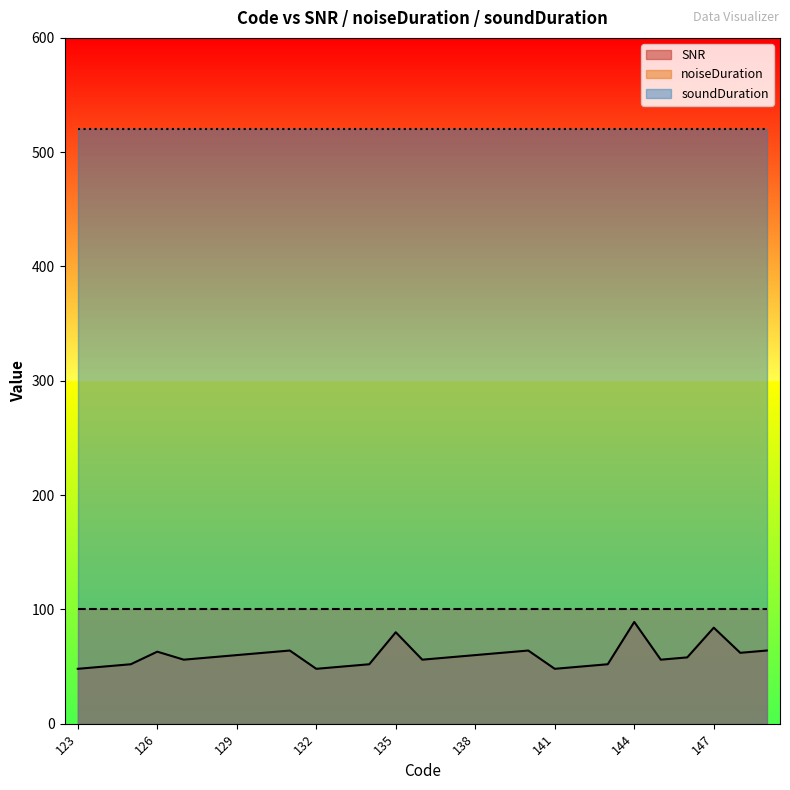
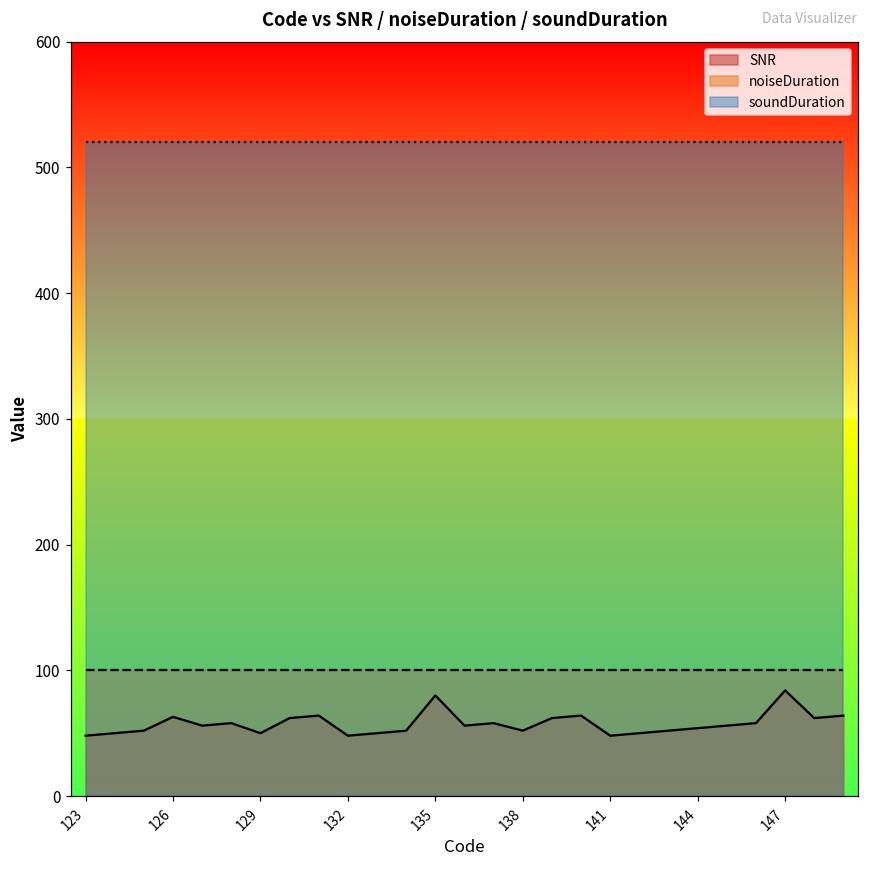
  {
    "SNR": {
      "123": 48,
      "126": 63,
-     "129": 60,
+     "129": 50,
      "132": 48,
      "135": 80,
-     "138": 60,
+     "138": 52,
      "141": 48,
-     "144": 89,
+     "144": 54,
      "147": 84
    },
    "noiseDuration": {
      "123": 100,
      "126": 100,
      "129": 100,
      "132": 100,
      "135": 100,
      "138": 100,
      "141": 100,
      "144": 100,
      "147": 100
    },
    "soundDuration": {
      "123": 520,
      "126": 520,
      "129": 520,
      "132": 520,
      "135": 520,
      "138": 520,
      "141": 520,
      "144": 520,
      "147": 520
    }
  }
